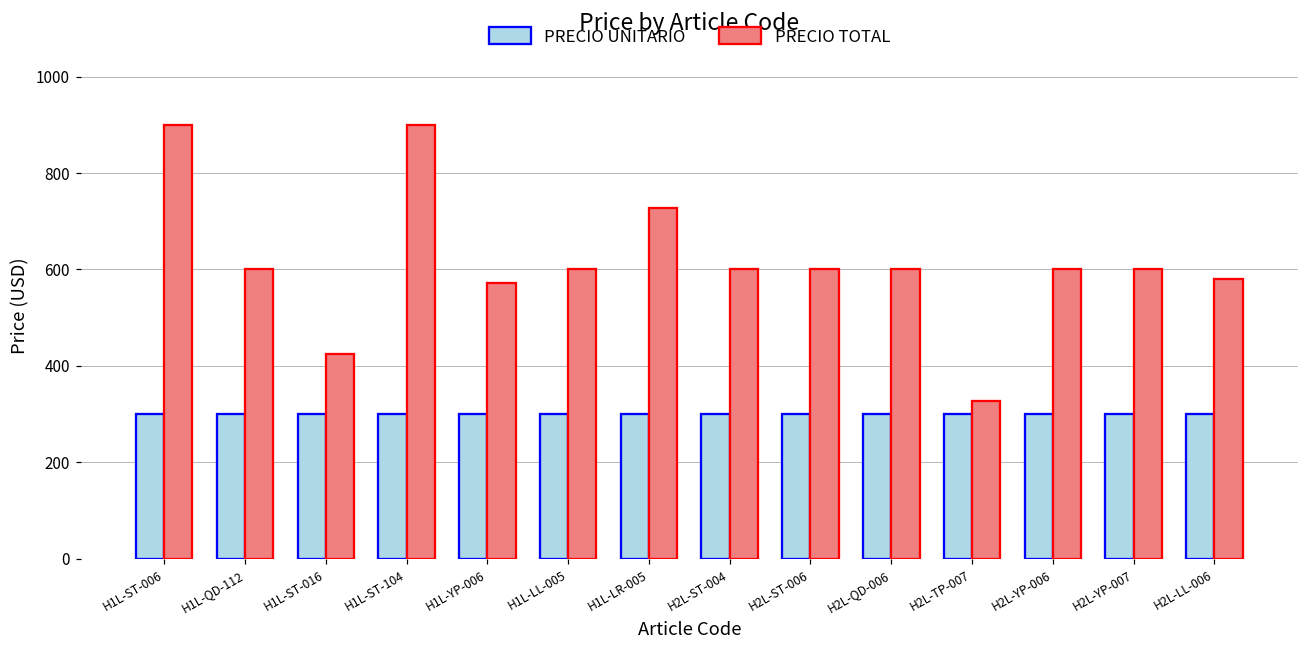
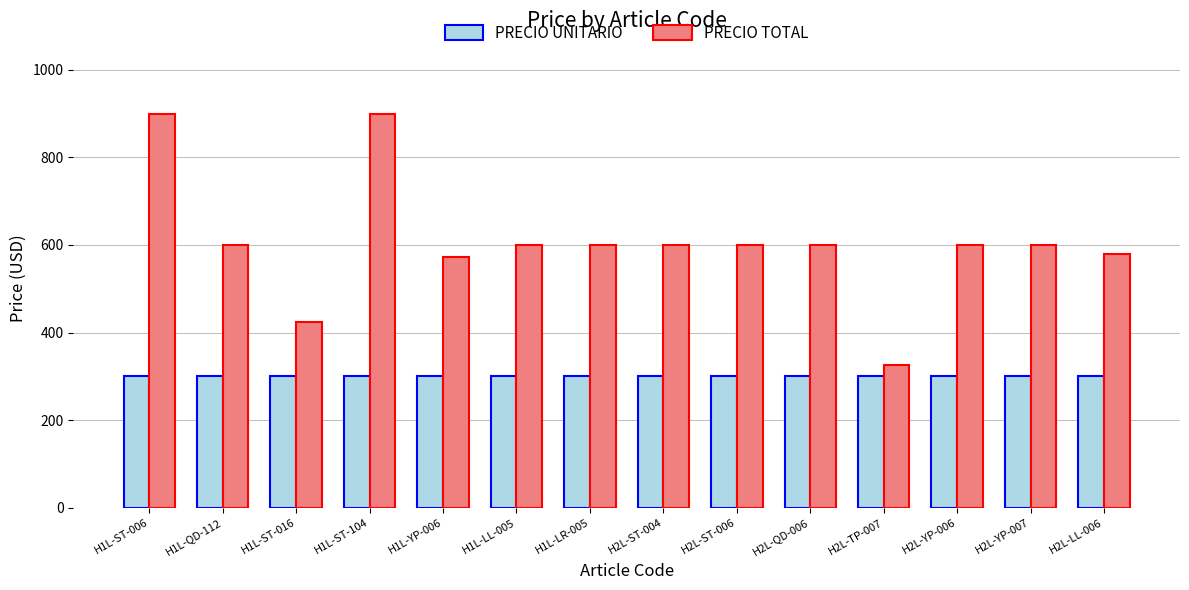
  {
    "PRECIO UNITARIO": {
      "H1L-ST-006": 300,
      "H1L-QD-112": 300,
      "H1L-ST-016": 300,
      "H1L-ST-104": 300,
      "H1L-YP-006": 300,
      "H1L-LL-005": 300,
      "H1L-LR-005": 300,
      "H2L-ST-004": 300,
      "H2L-ST-006": 300,
      "H2L-QD-006": 300,
      "H2L-TP-007": 300,
      "H2L-YP-006": 300,
      "H2L-YP-007": 300,
      "H2L-LL-006": 300
    },
    "PRECIO TOTAL": {
      "H1L-ST-006": 900,
      "H1L-QD-112": 600,
      "H1L-ST-016": 420,
      "H1L-ST-104": 900,
      "H1L-YP-006": 570,
      "H1L-LL-005": 600,
-     "H1L-LR-005": 730,
+     "H1L-LR-005": 600,
      "H2L-ST-004": 600,
      "H2L-ST-006": 600,
      "H2L-QD-006": 600,
      "H2L-TP-007": 330,
      "H2L-YP-006": 600,
      "H2L-YP-007": 600,
      "H2L-LL-006": 580
    }
  }
